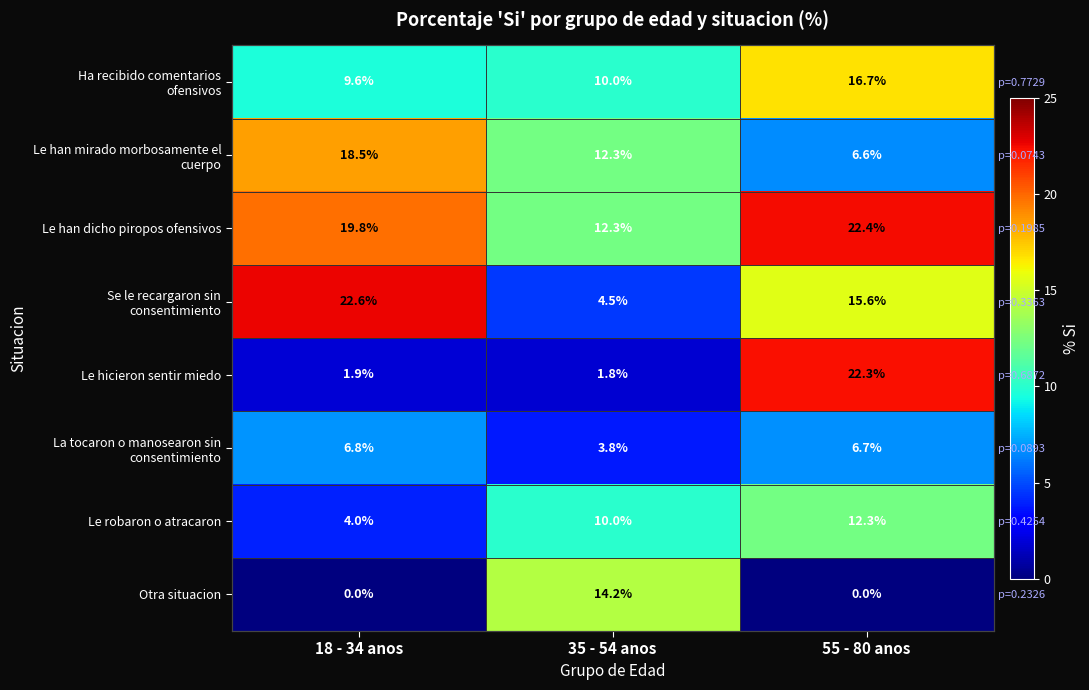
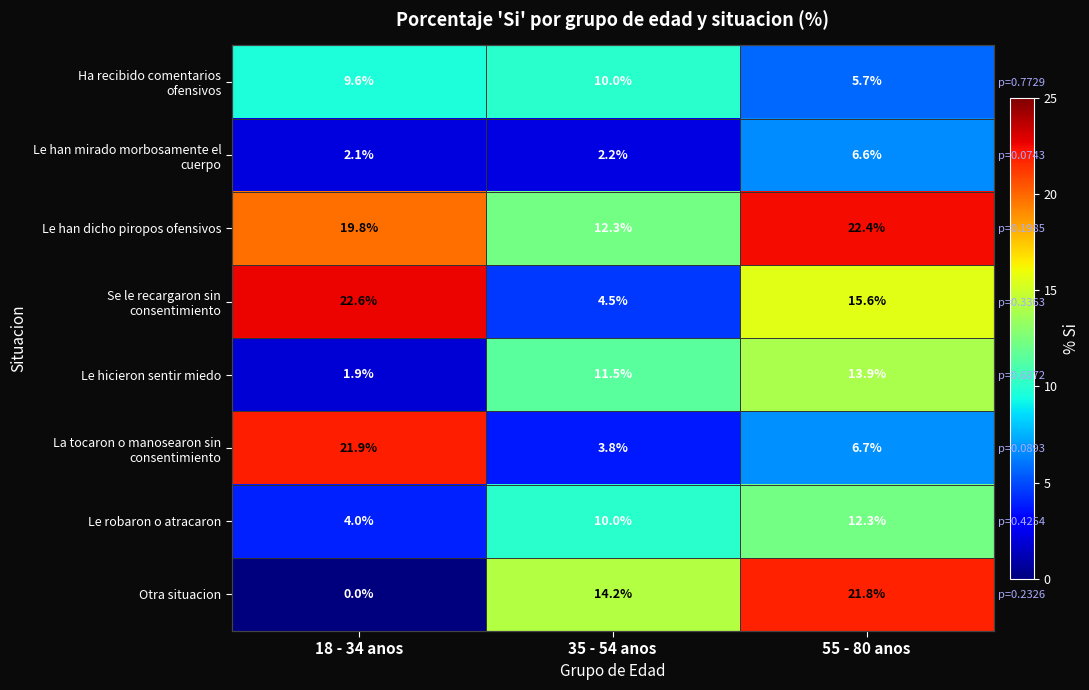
  {
    "Ha recibido comentarios ofensivos": {
      "18 - 34 anos": "9.6%",
      "35 - 54 anos": "10.0%",
-     "55 - 80 anos": "16.7%"
+     "55 - 80 anos": "5.7%"
    },
    "Le han mirado morbosamente el cuerpo": {
-     "18 - 34 anos": "18.5%",
-     "35 - 54 anos": "12.3%",
+     "18 - 34 anos": "2.1%",
+     "35 - 54 anos": "2.2%",
      "55 - 80 anos": "6.6%"
    },
    "Le han dicho piropos ofensivos": {
      "18 - 34 anos": "19.8%",
      "35 - 54 anos": "12.3%",
      "55 - 80 anos": "22.4%"
    },
    "Se le recargaron sin consentimiento": {
      "18 - 34 anos": "22.6%",
      "35 - 54 anos": "4.5%",
      "55 - 80 anos": "15.6%"
    },
    "Le hicieron sentir miedo": {
      "18 - 34 anos": "1.9%",
-     "35 - 54 anos": "1.8%",
-     "55 - 80 anos": "22.3%"
+     "35 - 54 anos": "11.5%",
+     "55 - 80 anos": "13.9%"
    },
    "La tocaron o manosearon sin consentimiento": {
-     "18 - 34 anos": "6.8%",
+     "18 - 34 anos": "21.9%",
      "35 - 54 anos": "3.8%",
      "55 - 80 anos": "6.7%"
    },
    "Le robaron o atracaron": {
      "18 - 34 anos": "4.0%",
      "35 - 54 anos": "10.0%",
      "55 - 80 anos": "12.3%"
    },
    "Otra situacion": {
      "18 - 34 anos": "0.0%",
      "35 - 54 anos": "14.2%",
-     "55 - 80 anos": "0.0%"
+     "55 - 80 anos": "21.8%"
    }
  }
